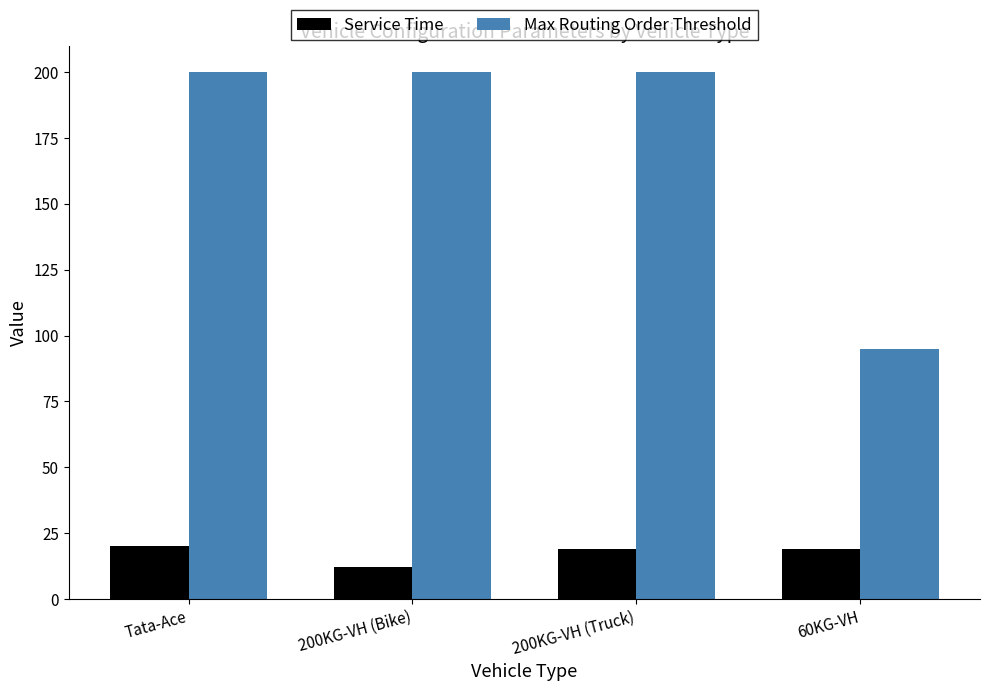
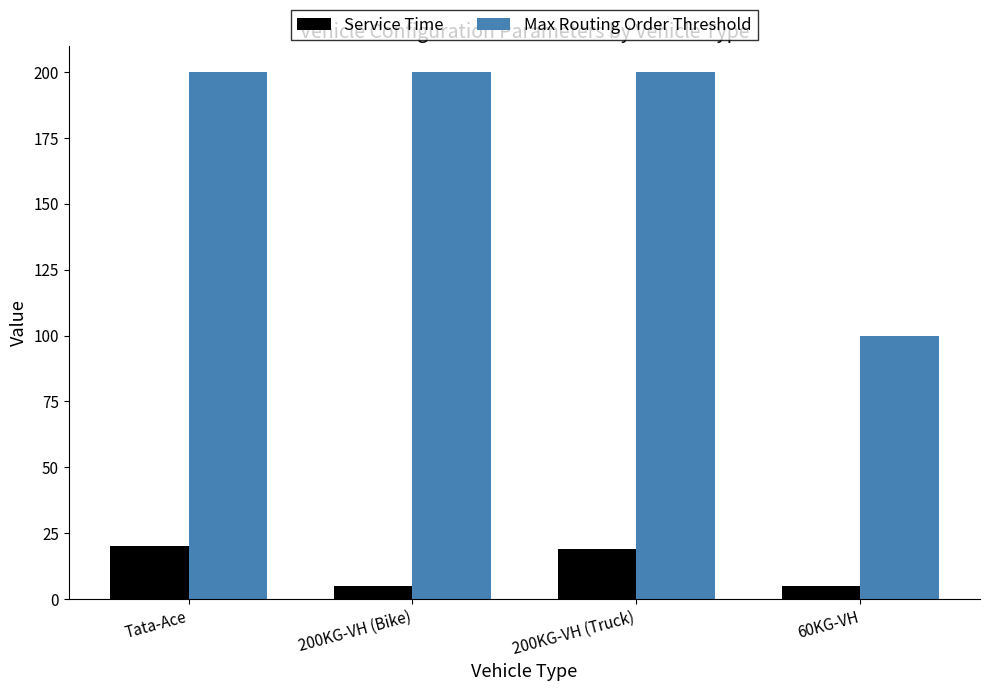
  {
    "Service Time": {
      "Tata-Ace": 20,
-     "200KG-VH (Bike)": 12,
+     "200KG-VH (Bike)": 5,
      "200KG-VH (Truck)": 19,
-     "60KG-VH": 19
+     "60KG-VH": 5
    },
    "Max Routing Order Threshold": {
      "Tata-Ace": 200,
      "200KG-VH (Bike)": 200,
      "200KG-VH (Truck)": 200,
-     "60KG-VH": 95
+     "60KG-VH": 100
    }
  }
